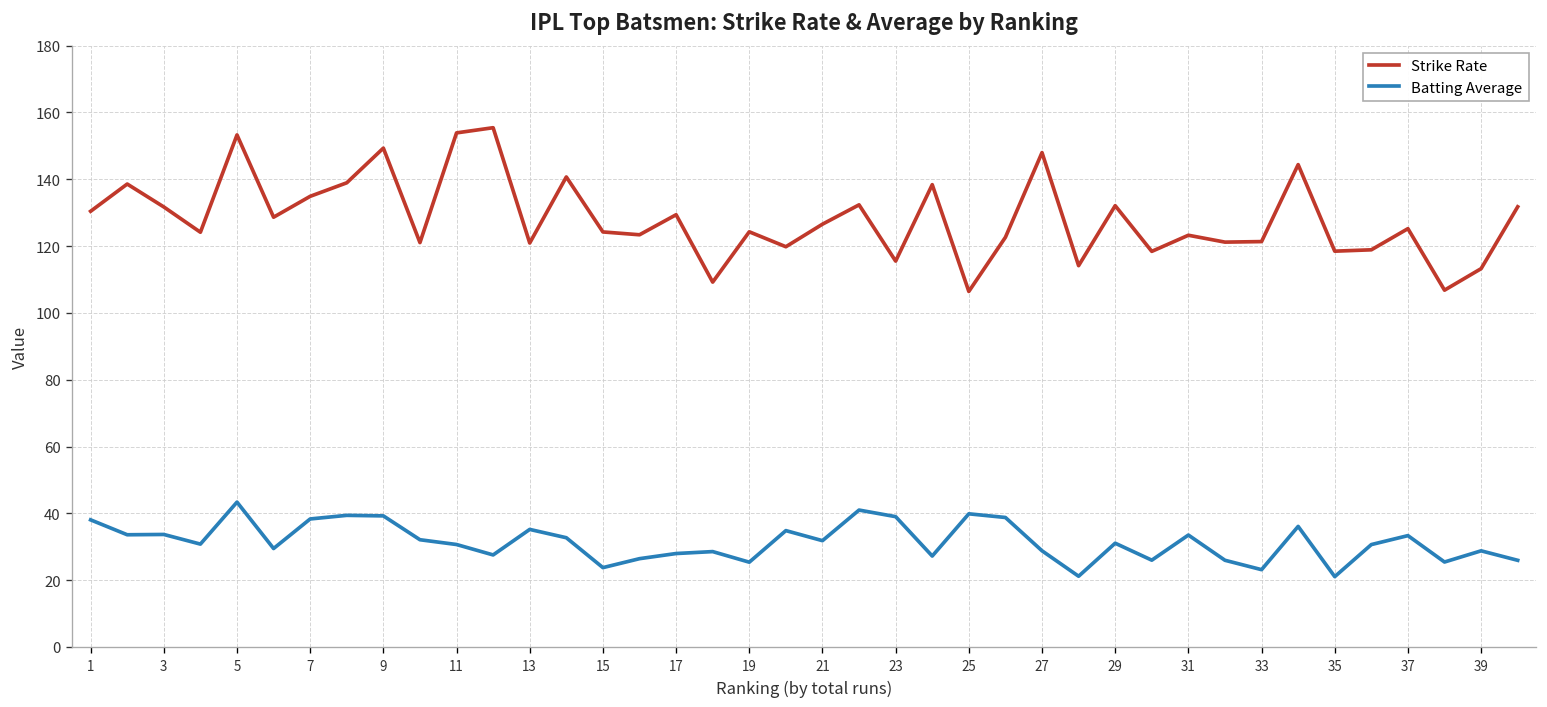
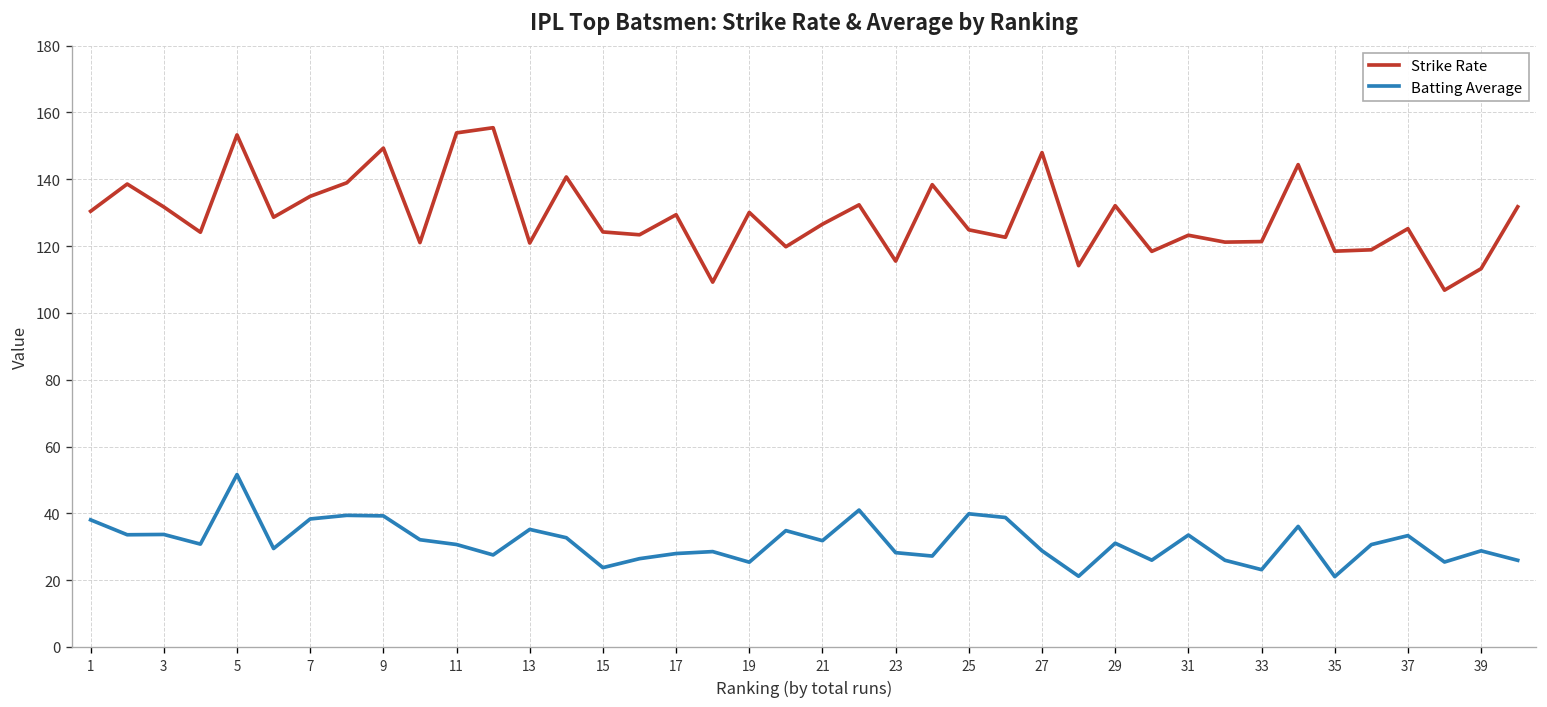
  {
    "Strike Rate": {
      "1": 130,
      "3": 132,
      "5": 153,
      "7": 135,
      "9": 149,
      "11": 154,
      "13": 121,
      "15": 124,
      "17": 129,
-     "19": 124,
+     "19": 130,
      "21": 127,
      "23": 116,
-     "25": 106,
+     "25": 125,
      "27": 148,
      "29": 132,
      "31": 123,
      "33": 121,
      "35": 118,
      "37": 125,
      "39": 113
    },
    "Batting Average": {
      "1": 38,
      "3": 34,
-     "5": 43,
+     "5": 52,
      "7": 38,
      "9": 39,
      "11": 31,
      "13": 35,
      "15": 24,
      "17": 28,
      "19": 25,
      "21": 32,
-     "23": 39,
+     "23": 28,
      "25": 40,
      "27": 29,
      "29": 31,
      "31": 34,
      "33": 23,
      "35": 21,
      "37": 33,
      "39": 29
    }
  }
